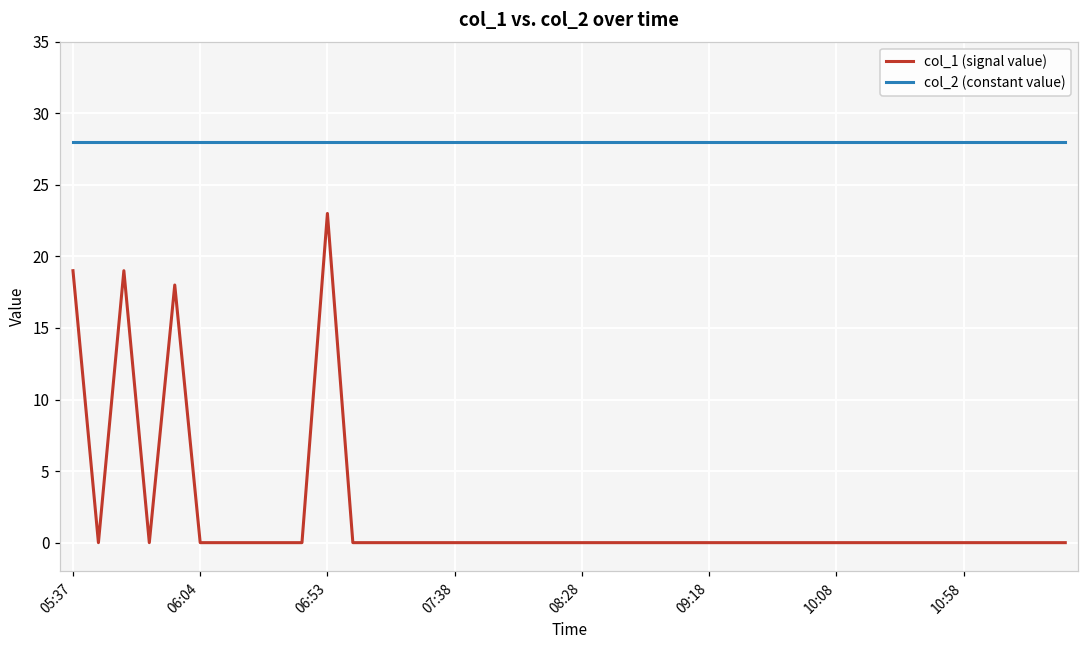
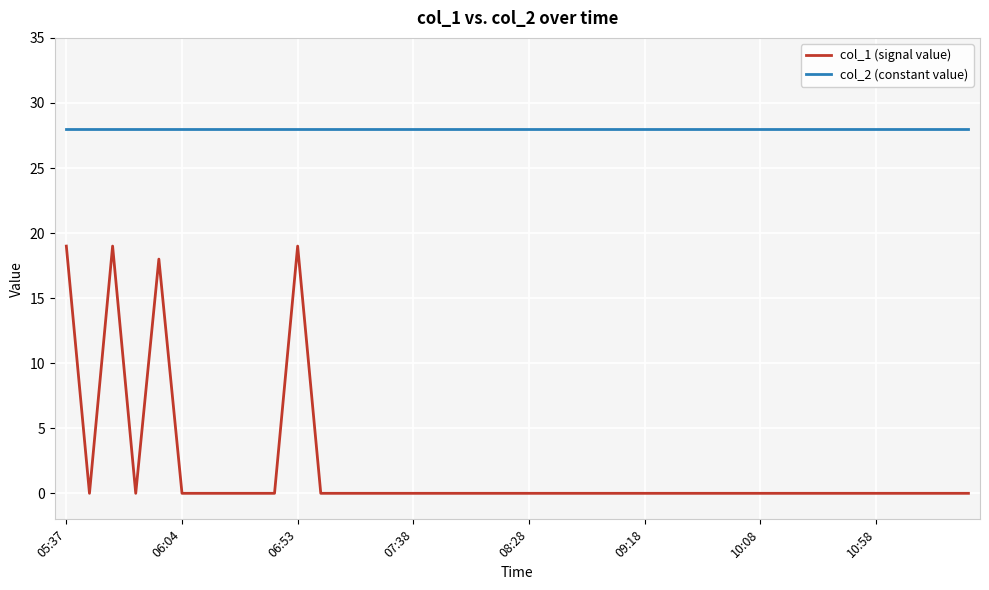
  {
    "col_1 (signal value)": {
      "05:37": 19,
      "06:04": 0,
-     "06:53": 23,
+     "06:53": 19,
      "07:38": 0,
      "08:28": 0,
      "09:18": 0,
      "10:08": 0,
      "10:58": 0
    },
    "col_2 (constant value)": {
      "05:37": 28,
      "06:04": 28,
      "06:53": 28,
      "07:38": 28,
      "08:28": 28,
      "09:18": 28,
      "10:08": 28,
      "10:58": 28
    }
  }
